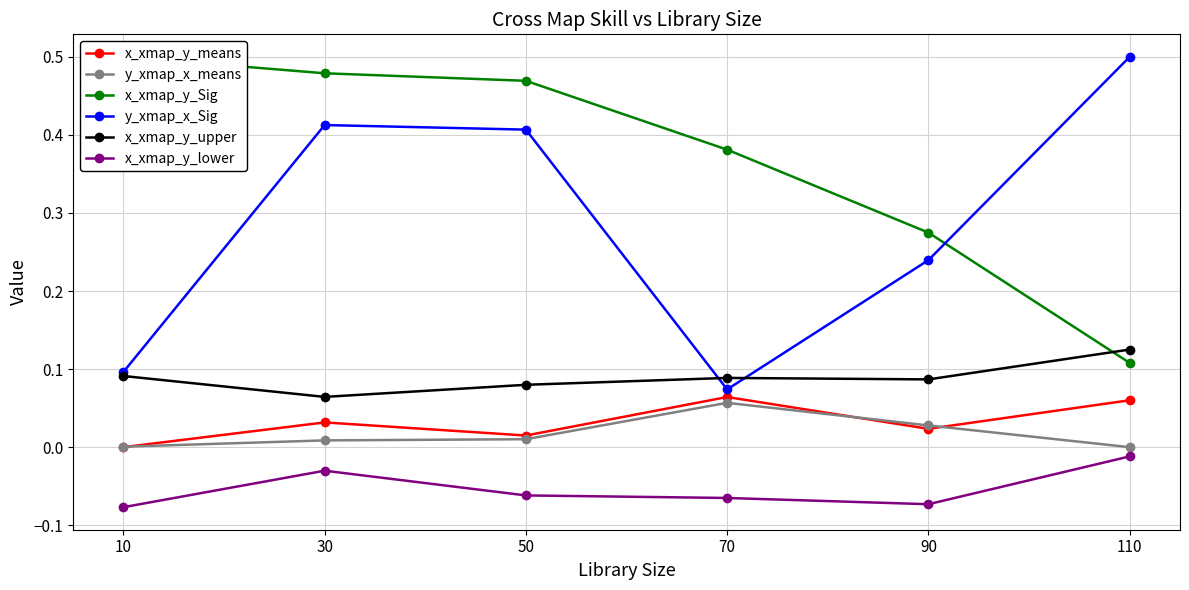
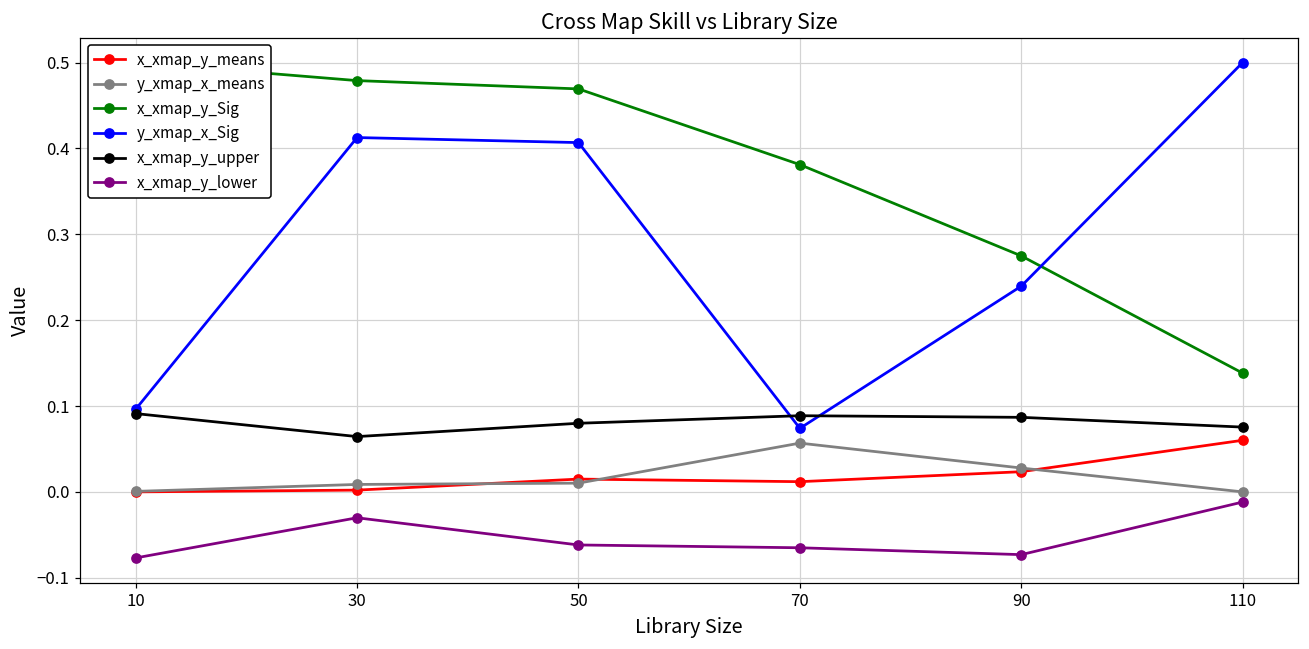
  {
    "x_xmap_y_means": {
-     "30": 0.03,
+     "30": 0.00,
      "50": 0.01,
-     "70": 0.06,
+     "70": 0.01,
      "90": 0.02,
      "110": 0.06
    },
    "y_xmap_x_means": {
      "30": 0.01,
      "50": 0.01,
      "70": 0.06,
      "90": 0.03,
      "110": 0.00
    },
    "x_xmap_y_Sig": {
      "30": 0.48,
      "50": 0.47,
      "70": 0.38,
      "90": 0.27,
-     "110": 0.11
+     "110": 0.14
    },
    "y_xmap_x_Sig": {
      "10": 0.10,
      "30": 0.41,
      "50": 0.41,
      "70": 0.07,
      "90": 0.24,
      "110": 0.50
    },
    "x_xmap_y_upper": {
      "10": 0.09,
      "30": 0.06,
      "50": 0.08,
      "70": 0.09,
      "90": 0.09,
-     "110": 0.13
+     "110": 0.08
    },
    "x_xmap_y_lower": {
      "10": -0.08,
      "30": -0.03,
      "50": -0.06,
      "70": -0.07,
      "90": -0.07,
      "110": -0.01
    }
  }
